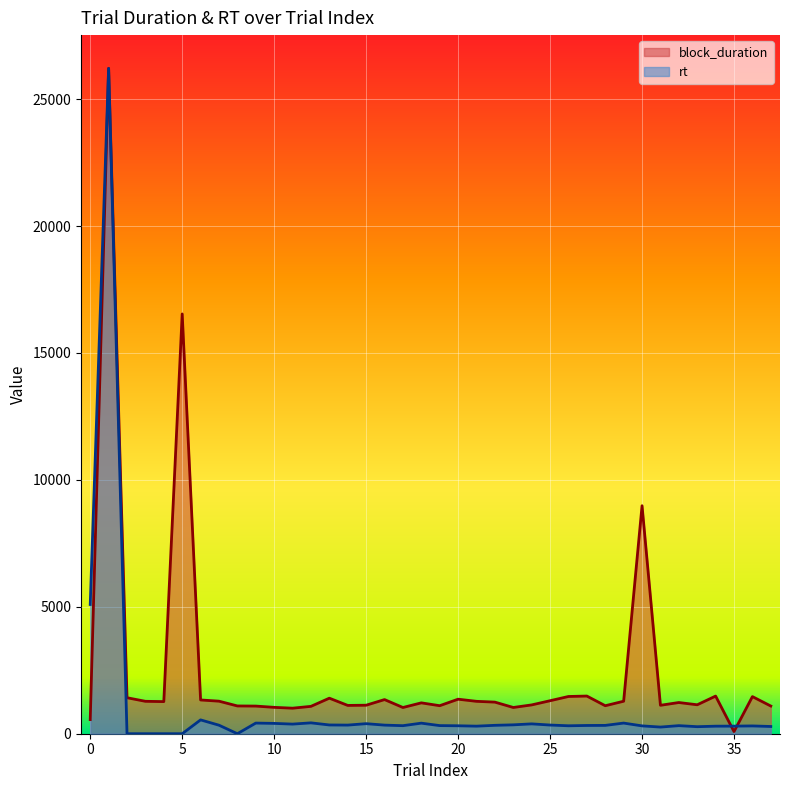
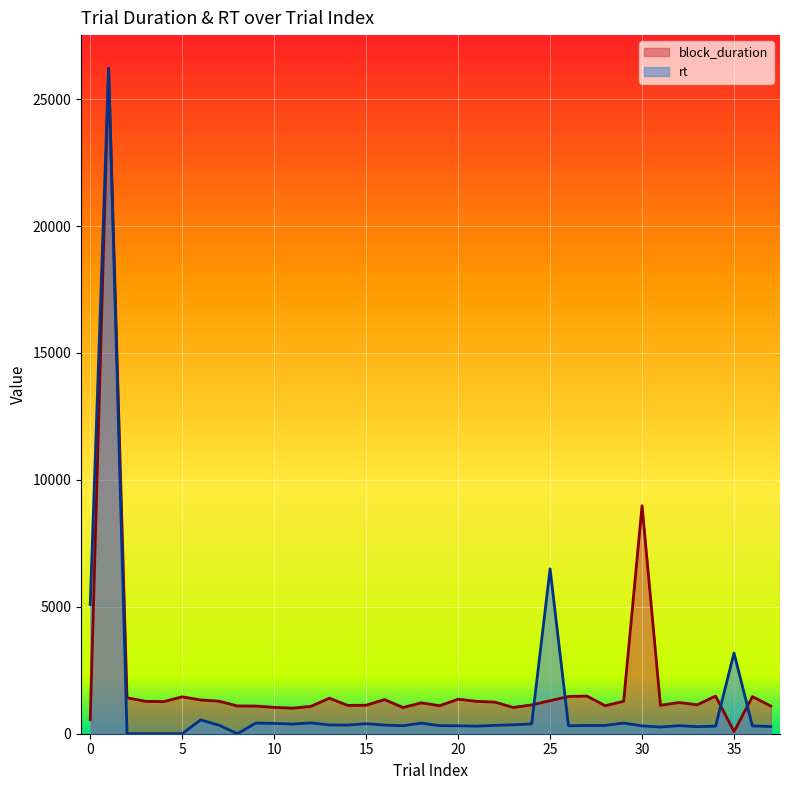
  {
    "block_duration": {
      "0": 600,
-     "5": 16500,
+     "5": 1500,
      "10": 1000,
      "15": 1100,
      "20": 1400,
      "25": 1300,
      "30": 9000,
      "35": 100
    },
    "rt": {
      "0": 5100,
      "5": 0,
      "10": 400,
      "15": 400,
      "20": 300,
-     "25": 300,
+     "25": 6500,
      "30": 300,
-     "35": 300
+     "35": 3200
    }
  }
